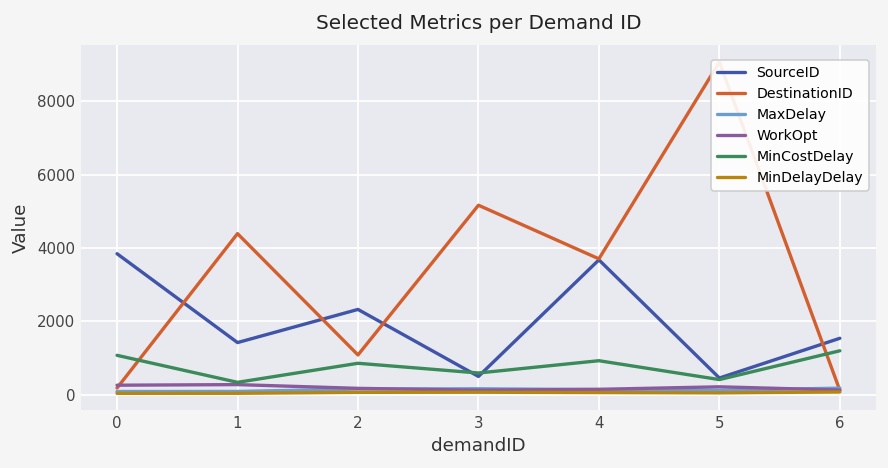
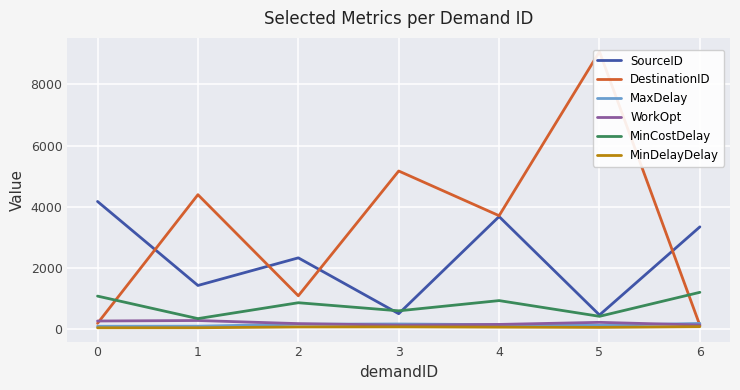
  {
    "SourceID": {
-     "0": 3800,
+     "0": 4200,
      "1": 1400,
      "2": 2300,
      "3": 500,
-     "6": 1500
+     "6": 3300
    },
    "WorkOpt": {
      "5": 200
    },
    "MinCostDelay": {
      "0": 1100,
      "2": 900,
      "3": 600,
      "4": 900,
      "6": 1200
    }
  }
